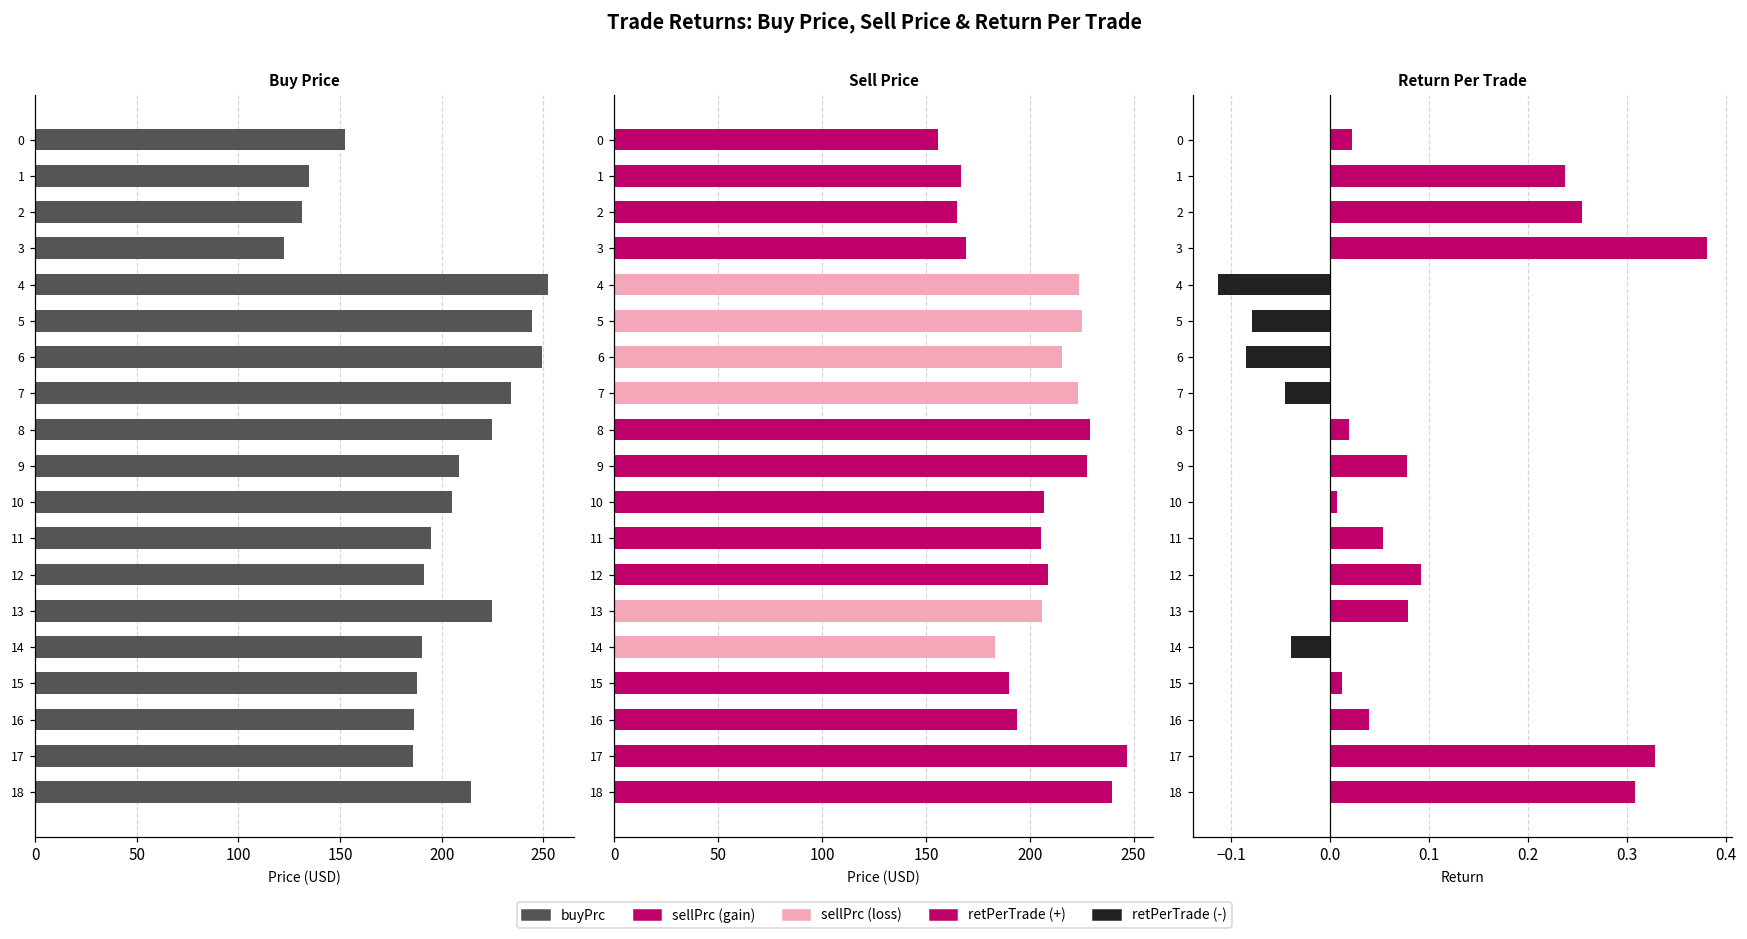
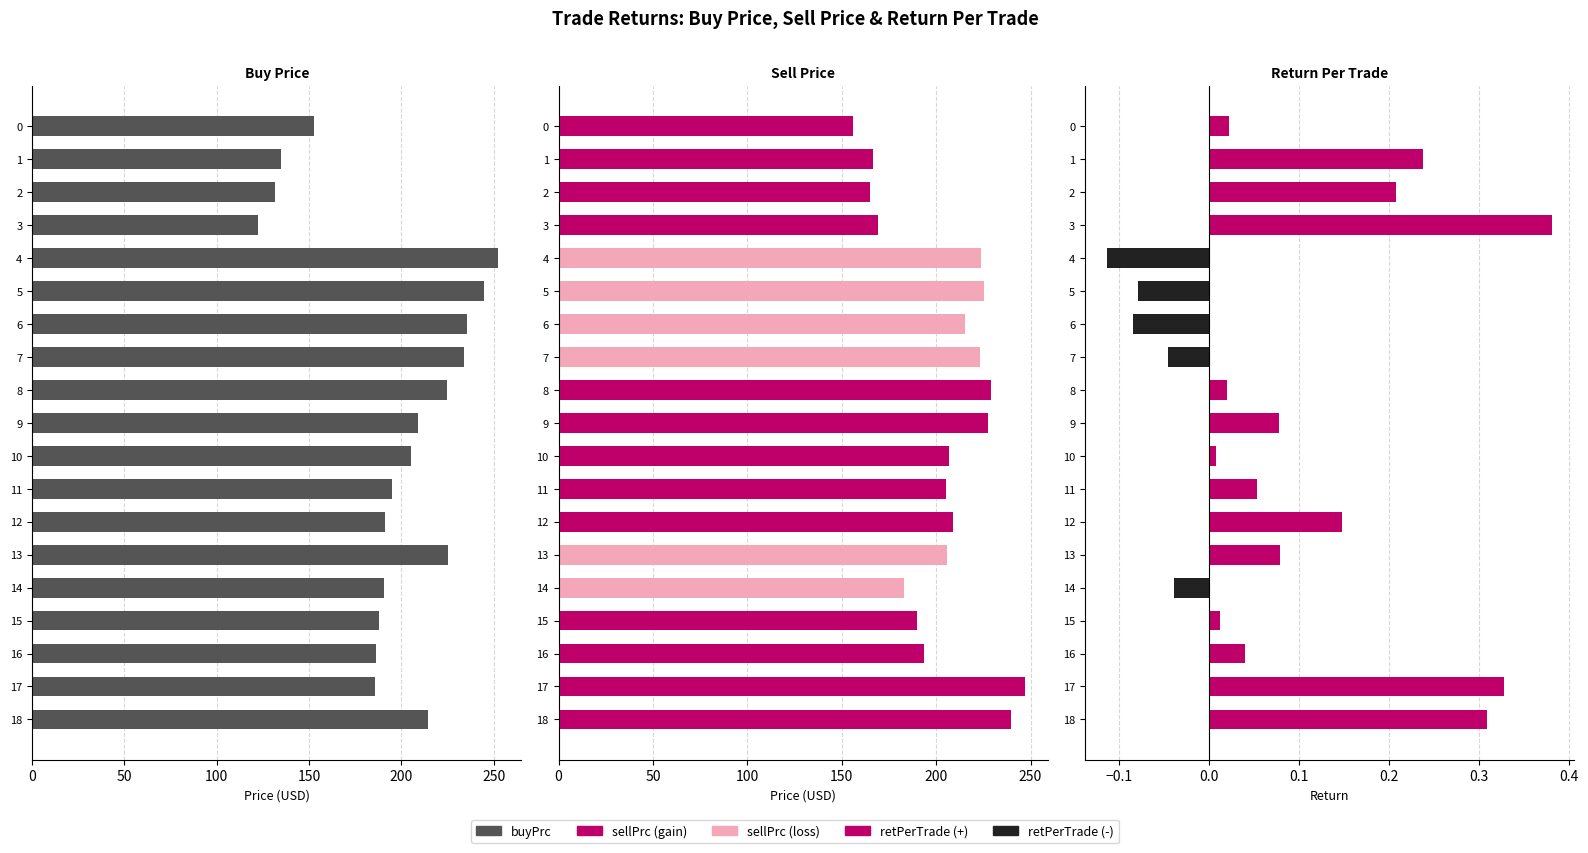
  {
    "Buy Price": {
      "0": 153,
      "1": 135,
      "2": 131,
      "3": 123,
      "4": 252,
      "5": 245,
-     "6": 249,
+     "6": 235,
      "7": 234,
      "8": 225,
      "9": 209,
      "10": 205,
      "11": 195,
      "12": 191,
      "13": 225,
      "14": 191,
      "15": 188,
      "16": 186,
      "17": 186,
      "18": 215
    },
    "Sell Price": {
      "0": 156,
      "1": 167,
      "2": 165,
      "3": 169,
      "4": 224,
      "5": 225,
      "6": 215,
      "7": 223,
      "8": 229,
      "9": 228,
      "10": 207,
      "11": 205,
      "12": 209,
      "13": 206,
      "14": 183,
      "15": 190,
      "16": 194,
      "17": 247,
      "18": 240
    },
    "Return Per Trade": {
      "0": 0.02,
      "1": 0.24,
-     "2": 0.25,
+     "2": 0.21,
      "3": 0.38,
      "4": -0.11,
      "5": -0.08,
      "6": -0.09,
      "7": -0.05,
      "8": 0.02,
      "9": 0.08,
      "10": 0.01,
      "11": 0.05,
-     "12": 0.09,
+     "12": 0.15,
      "13": 0.08,
      "14": -0.04,
      "15": 0.01,
      "16": 0.04,
      "17": 0.33,
      "18": 0.31
    }
  }
